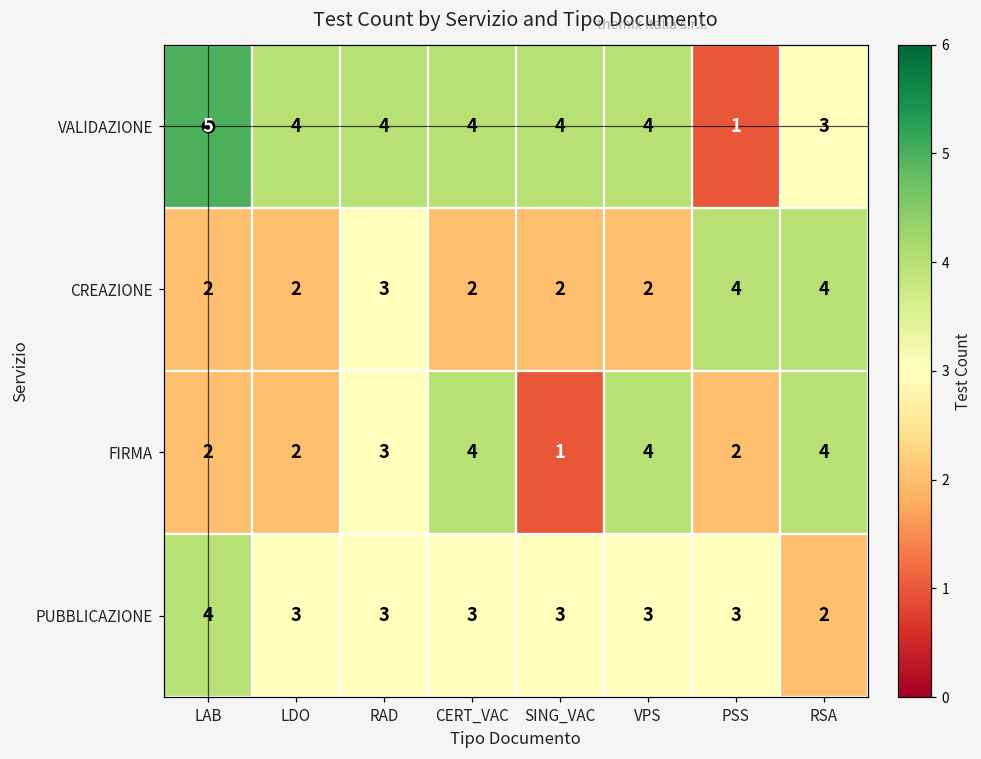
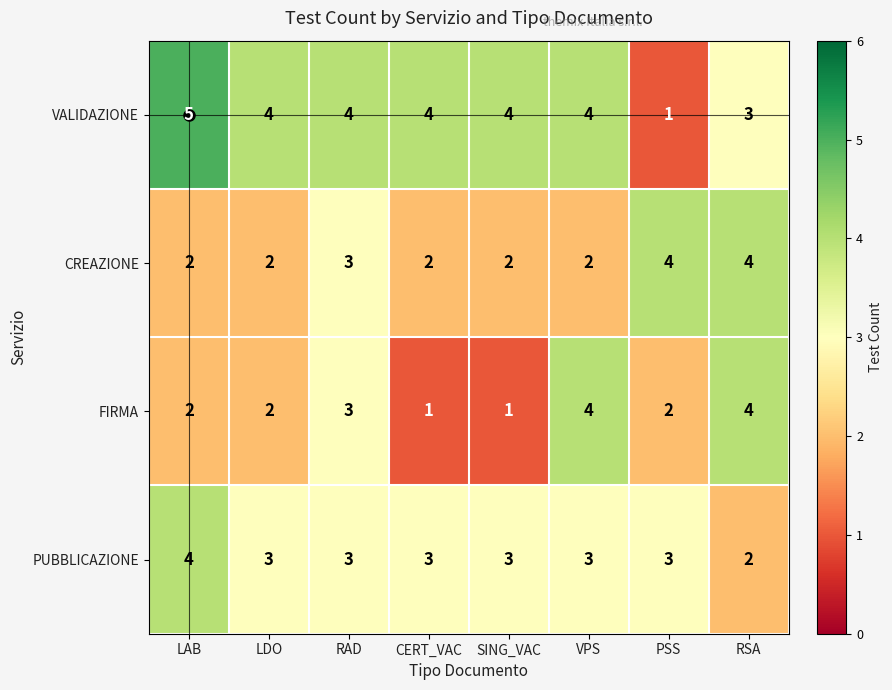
  {
    "VALIDAZIONE": {
      "LDO": 4,
      "RAD": 4,
      "CERT_VAC": 4,
      "SING_VAC": 4,
      "VPS": 4,
      "PSS": 1,
      "RSA": 3
    },
    "CREAZIONE": {
      "LAB": 2,
      "LDO": 2,
      "RAD": 3,
      "CERT_VAC": 2,
      "SING_VAC": 2,
      "VPS": 2,
      "PSS": 4,
      "RSA": 4
    },
    "FIRMA": {
      "LAB": 2,
      "LDO": 2,
      "RAD": 3,
-     "CERT_VAC": 4,
+     "CERT_VAC": 1,
      "SING_VAC": 1,
      "VPS": 4,
      "PSS": 2,
      "RSA": 4
    },
    "PUBBLICAZIONE": {
      "LAB": 4,
      "LDO": 3,
      "RAD": 3,
      "CERT_VAC": 3,
      "SING_VAC": 3,
      "VPS": 3,
      "PSS": 3,
      "RSA": 2
    }
  }
